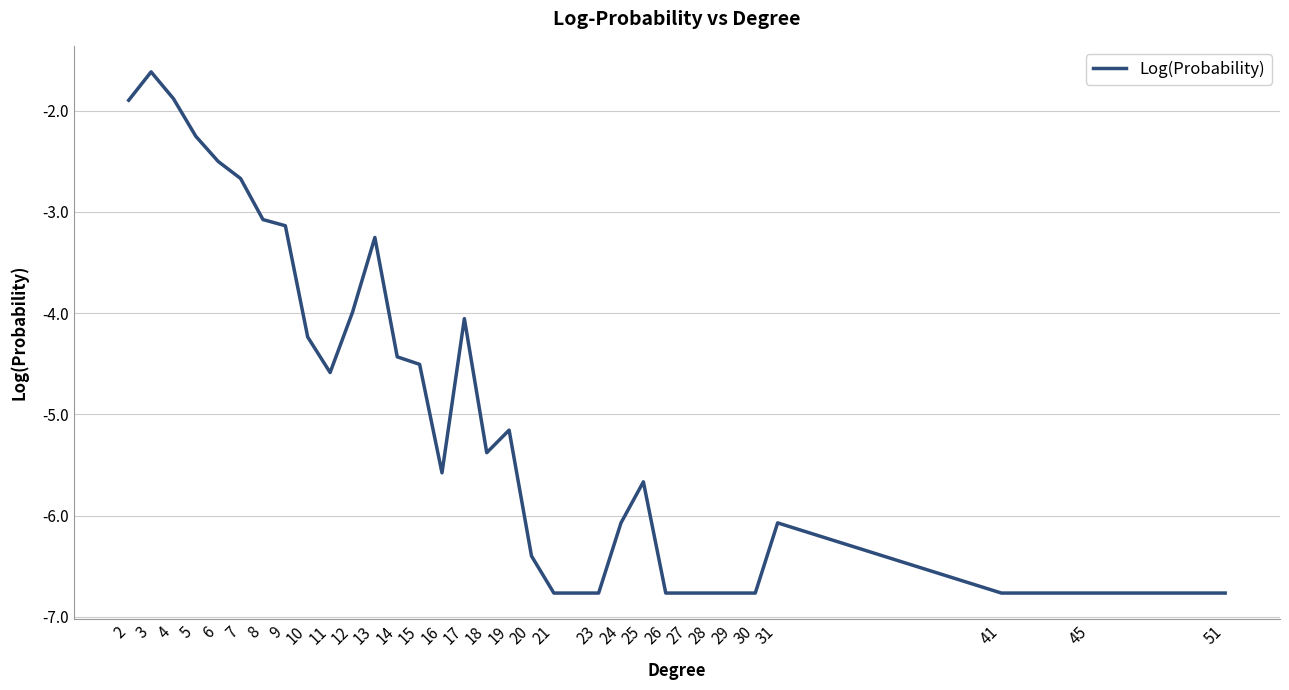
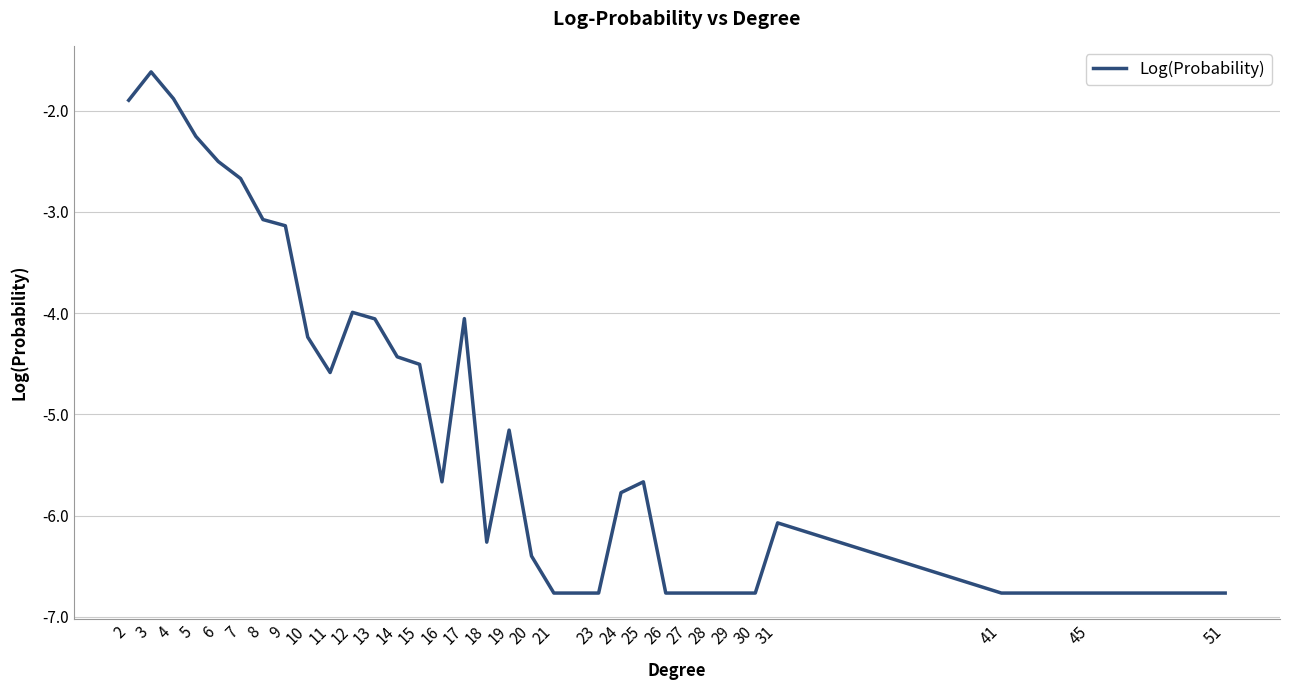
  {
    "2": -1.90,
    "3": -1.62,
    "4": -1.88,
    "5": -2.25,
    "6": -2.50,
    "7": -2.67,
    "8": -3.08,
    "9": -3.14,
    "10": -4.24,
    "11": -4.59,
    "12": -3.99,
-   "13": -3.25,
+   "13": -4.06,
    "14": -4.43,
    "15": -4.50,
-   "16": -5.58,
+   "16": -5.67,
    "17": -4.05,
-   "18": -5.38,
+   "18": -6.26,
    "19": -5.15,
    "20": -6.40,
    "21": -6.76,
    "23": -6.76,
-   "24": -6.07,
+   "24": -5.77,
    "25": -5.67,
    "26": -6.76,
    "27": -6.76,
    "28": -6.76,
    "29": -6.76,
    "30": -6.76,
    "31": -6.07,
    "41": -6.76,
    "45": -6.76,
    "51": -6.76
  }
